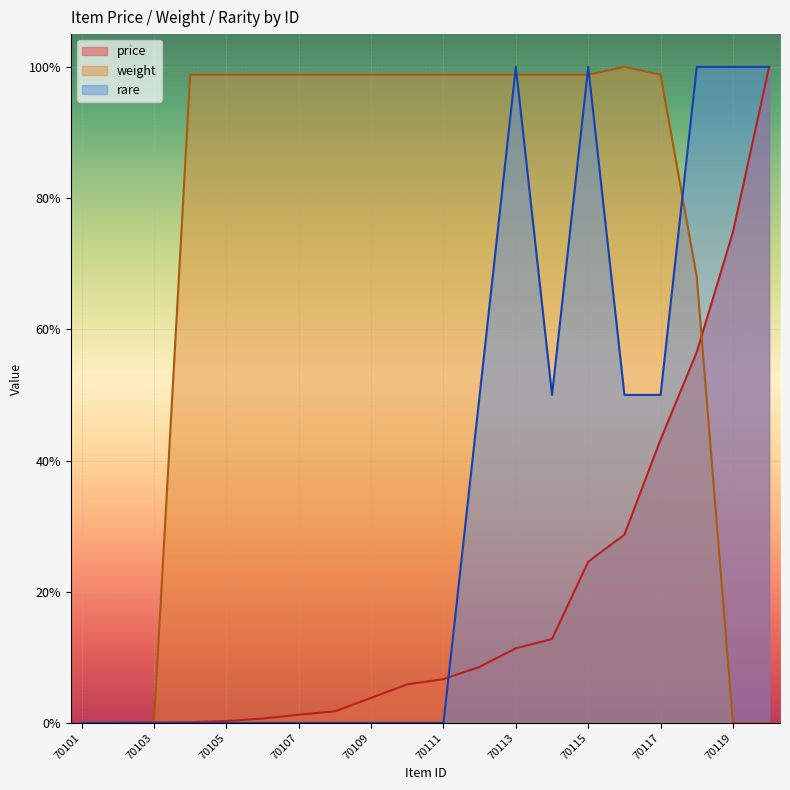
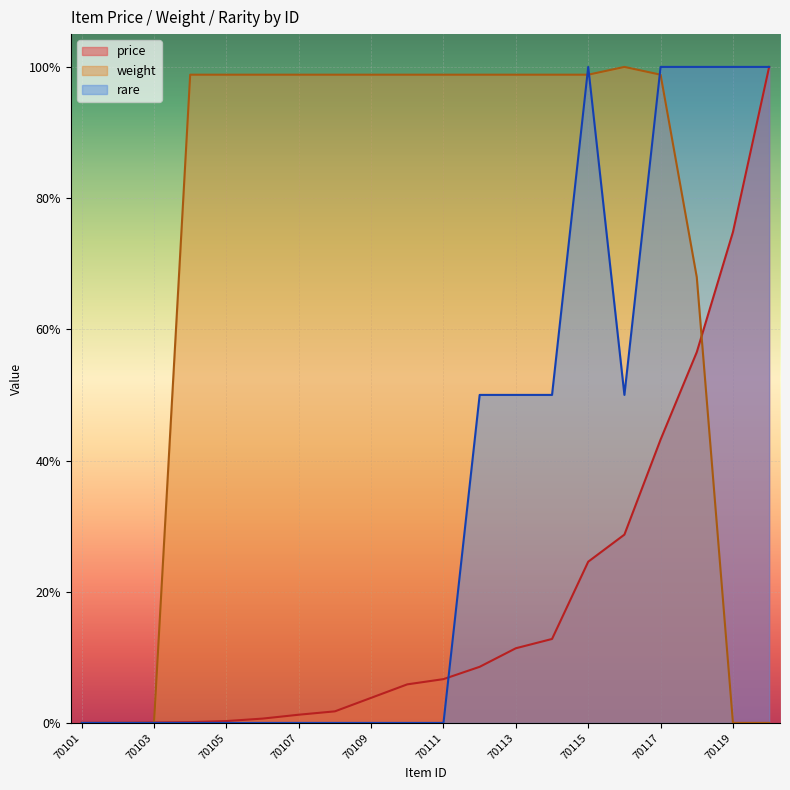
  {
    "rare": {
      "70107": "0%",
      "70109": "0%",
      "70111": "0%",
-     "70113": "100%",
+     "70113": "50%",
      "70115": "100%",
-     "70117": "50%",
+     "70117": "100%",
      "70119": "100%"
    }
  }
